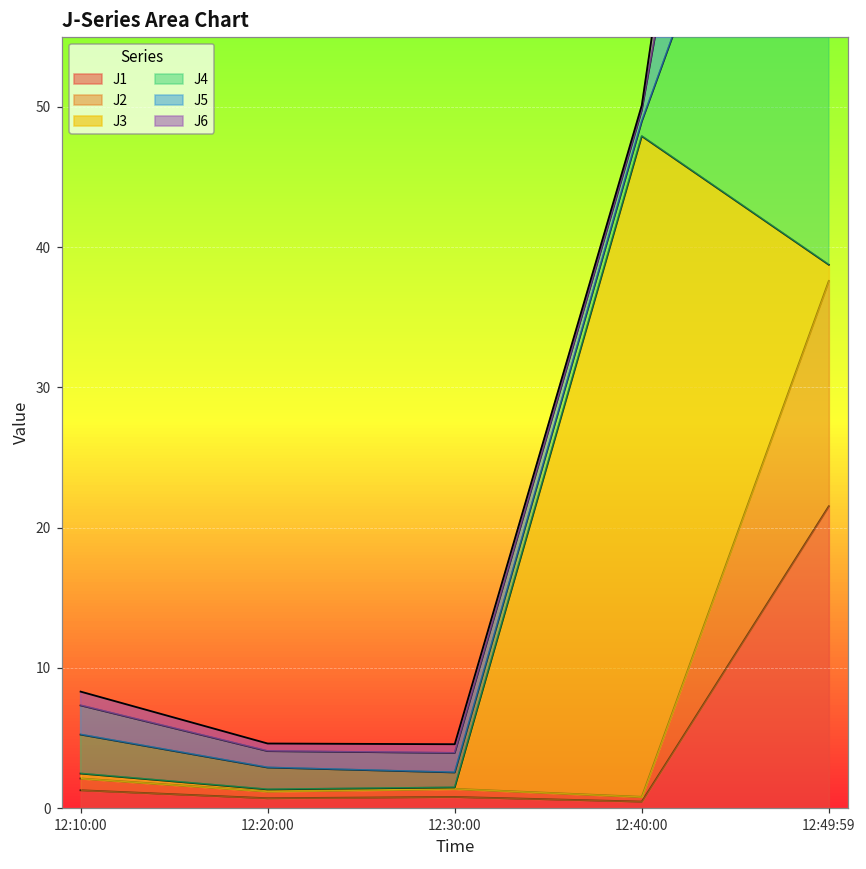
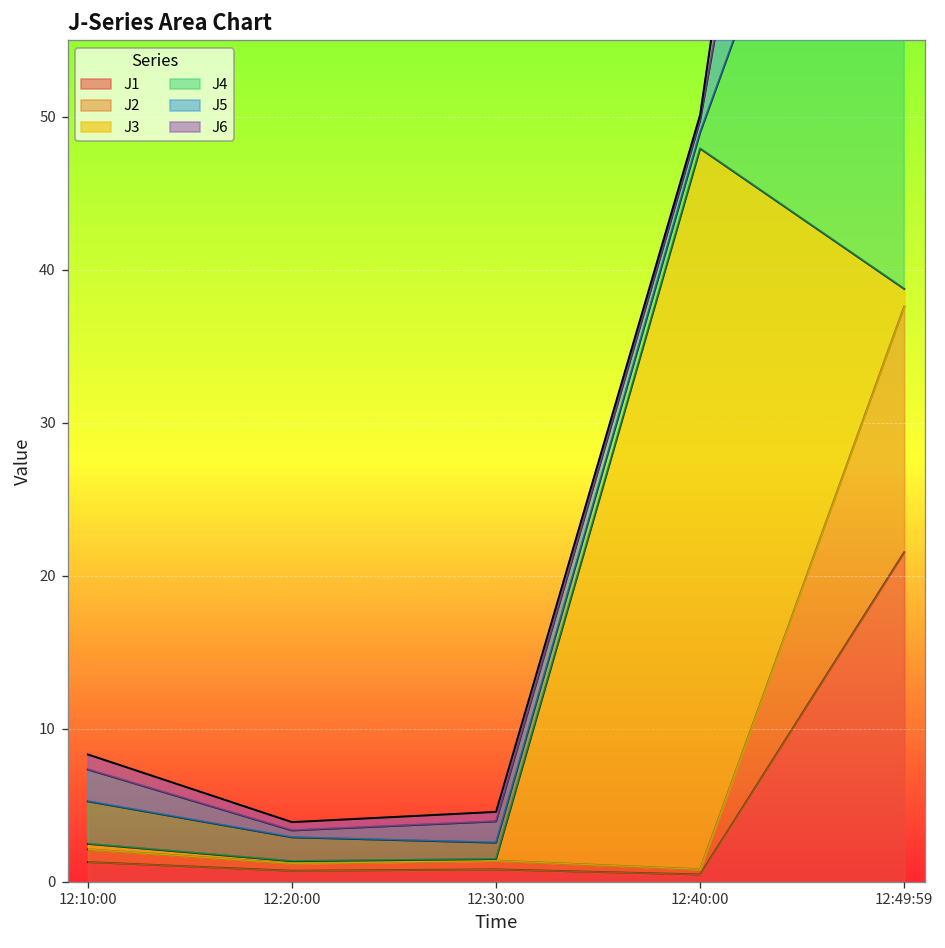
  {
    "J3": {
      "12:10:00": 0.4,
      "12:40:00": 47.1,
      "12:49:59": 1.1
    },
    "J4": {
      "12:10:00": 2.8,
      "12:20:00": 1.6,
      "12:30:00": 1.1,
      "12:40:00": 1.0
    },
    "J5": {
      "12:10:00": 2.1,
-     "12:20:00": 1.2,
+     "12:20:00": 0.5,
      "12:30:00": 1.4,
      "12:40:00": 0.8
    },
    "J6": {
      "12:10:00": 1.0,
      "12:20:00": 0.5,
      "12:30:00": 0.6,
      "12:40:00": 0.4
    }
  }
